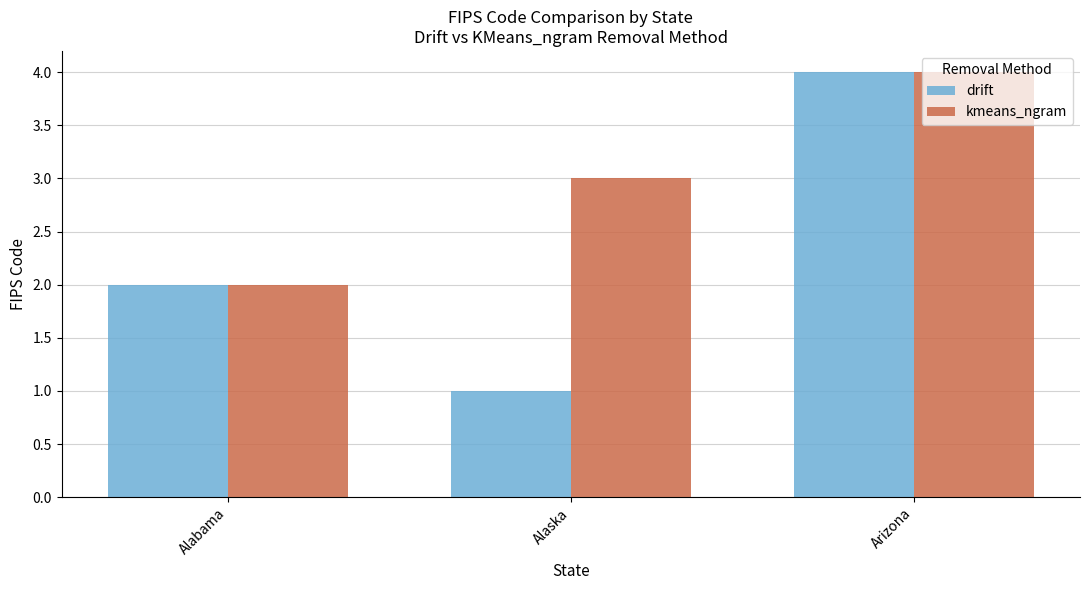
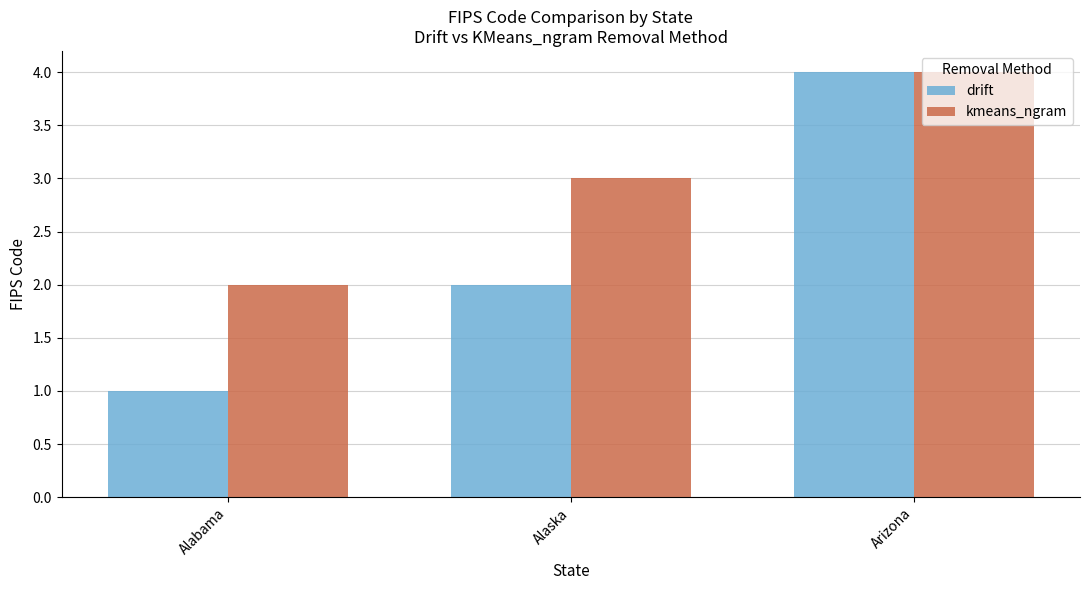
  {
    "drift": {
-     "Alabama": 2,
-     "Alaska": 1,
+     "Alabama": 1,
+     "Alaska": 2,
      "Arizona": 4
    },
    "kmeans_ngram": {
      "Alabama": 2,
      "Alaska": 3
    }
  }
